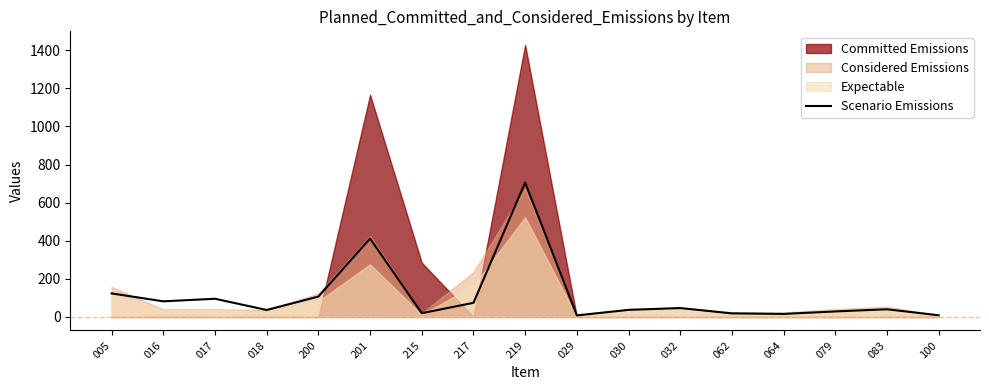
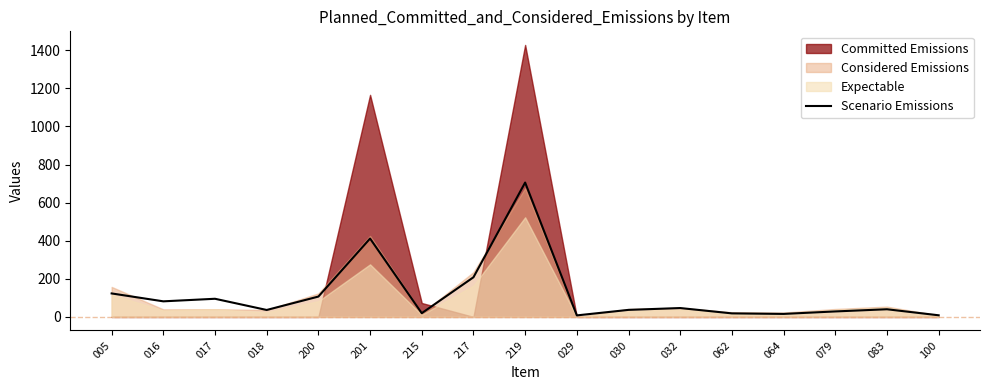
  {
    "Committed Emissions": {
      "005": 0,
      "016": 0,
      "017": 0,
      "018": 0,
      "200": 0,
      "201": 1170,
-     "215": 280,
+     "215": 70,
      "217": 0,
      "219": 1430,
      "030": 0,
      "032": 0,
      "062": 0,
      "064": 0,
      "079": 0,
      "083": 0
    },
    "Scenario Emissions": {
      "016": 80,
      "017": 100,
      "200": 110,
-     "217": 70,
+     "217": 210,
      "219": 710
    }
  }
